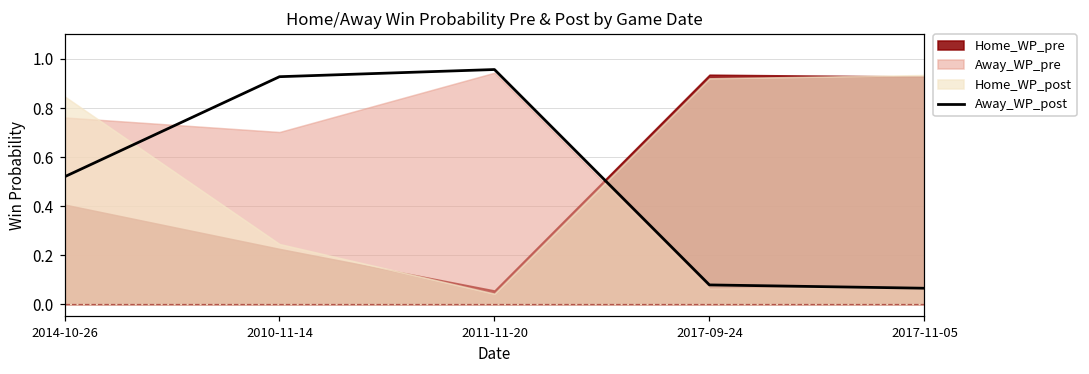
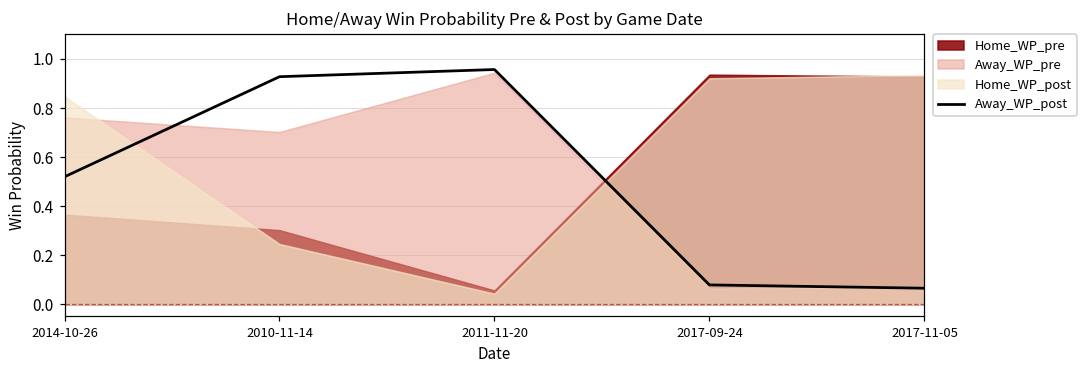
  {
    "Home_WP_pre": {
-     "2014-10-26": 0.41,
-     "2010-11-14": 0.23,
+     "2014-10-26": 0.37,
+     "2010-11-14": 0.30,
      "2011-11-20": 0.06,
      "2017-09-24": 0.94
    },
    "Away_WP_post": {
      "2014-10-26": 0.52,
      "2010-11-14": 0.93,
      "2011-11-20": 0.96,
      "2017-09-24": 0.08
    },
    "Away_WP_pre": {
      "2014-10-26": 0.76,
      "2010-11-14": 0.70,
      "2011-11-20": 0.94,
      "2017-09-24": 0.06
    },
    "Home_WP_post": {
      "2014-10-26": 0.85,
      "2010-11-14": 0.25,
      "2011-11-20": 0.04,
      "2017-09-24": 0.92
    }
  }
